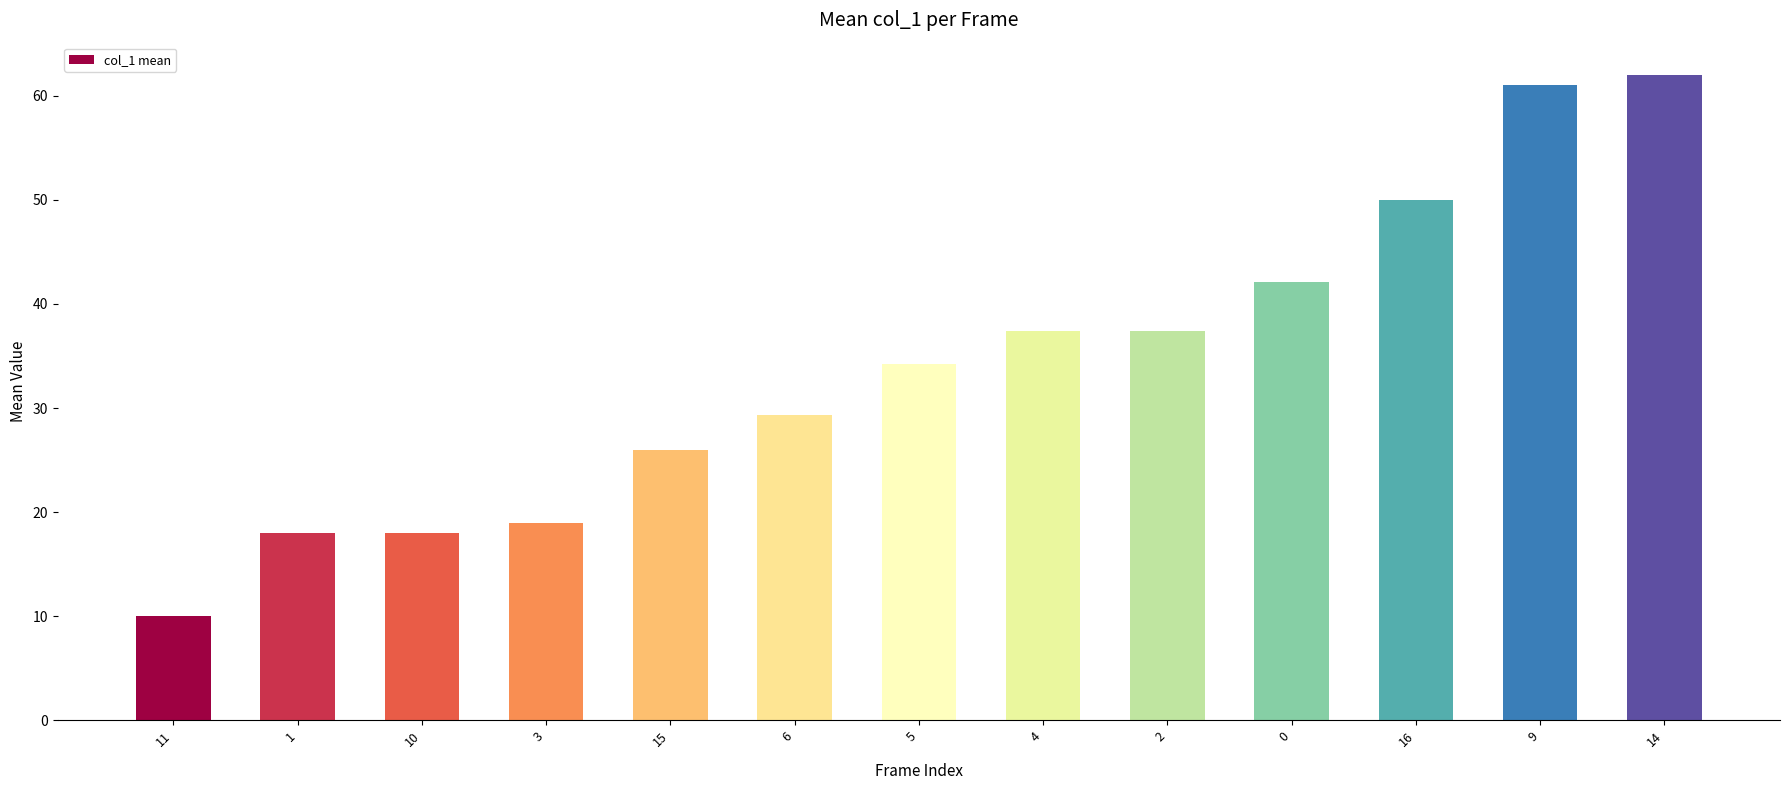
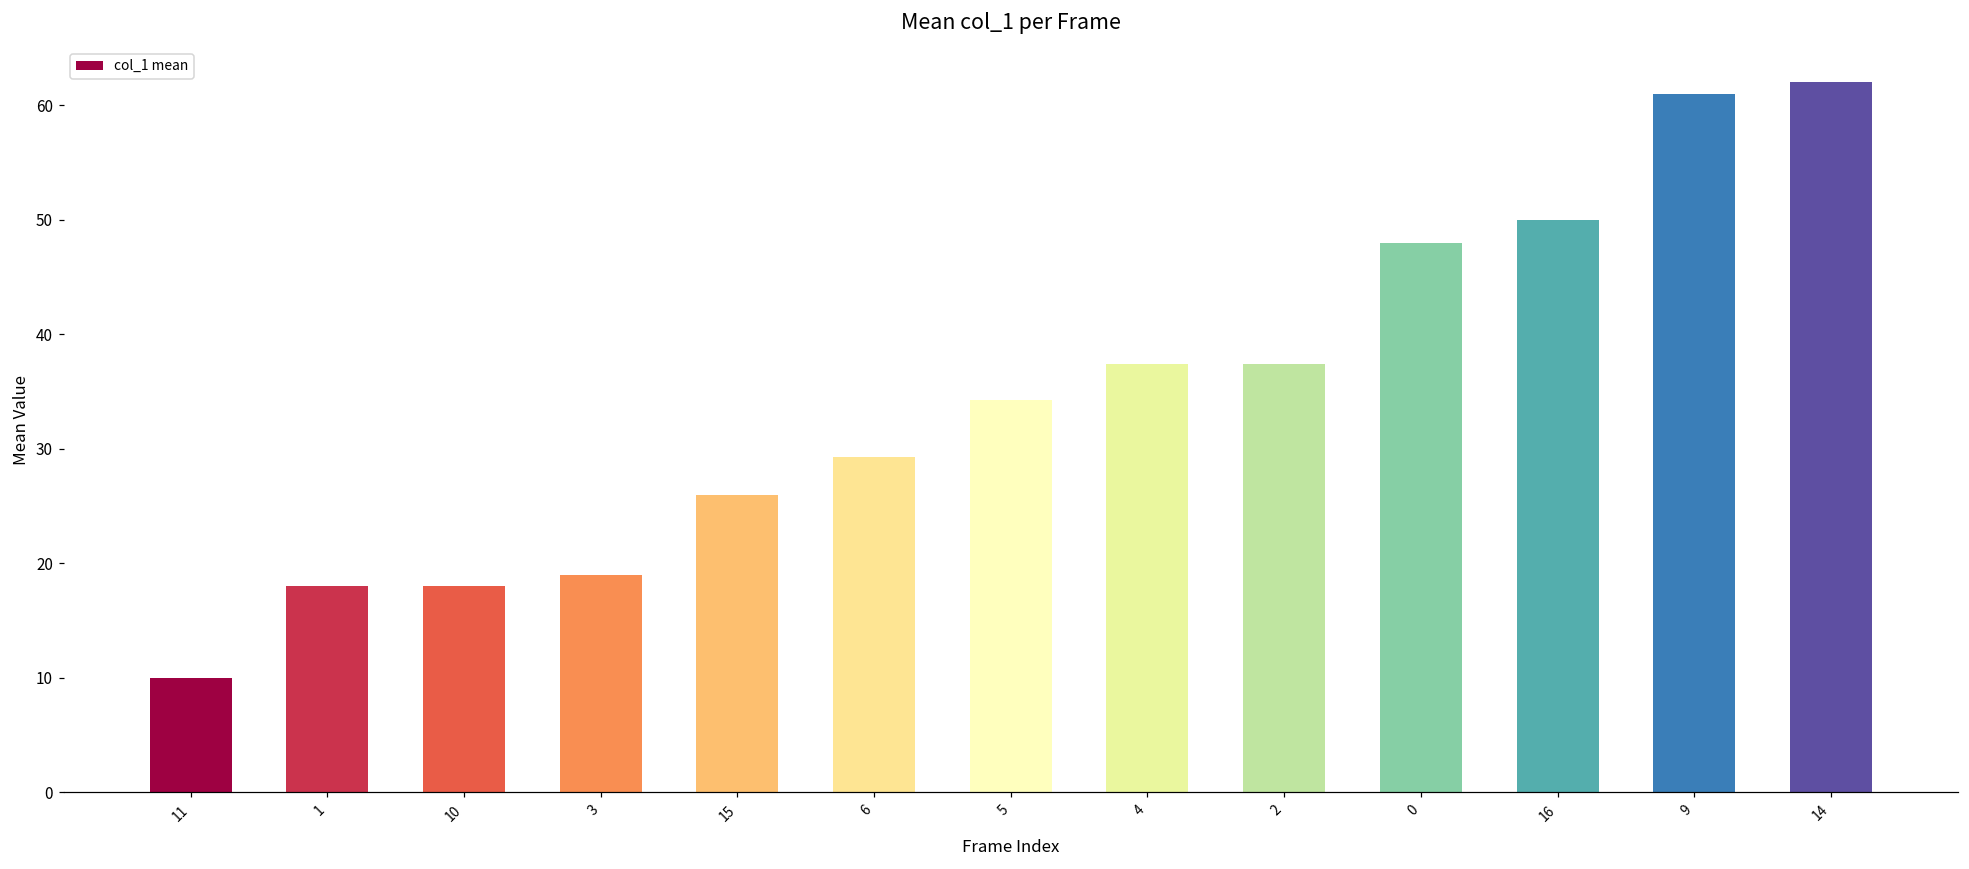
  {
    "11": 10.0,
    "1": 18.0,
    "10": 18.0,
    "3": 19.0,
    "15": 26.0,
    "6": 29.3,
    "5": 34.2,
    "4": 37.4,
    "2": 37.4,
-   "0": 42.1,
+   "0": 48.0,
    "16": 50.0,
    "9": 61.0,
    "14": 62.0
  }
